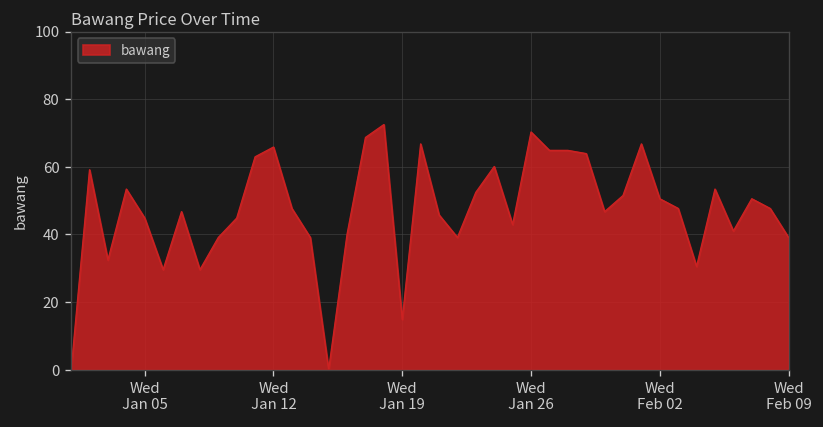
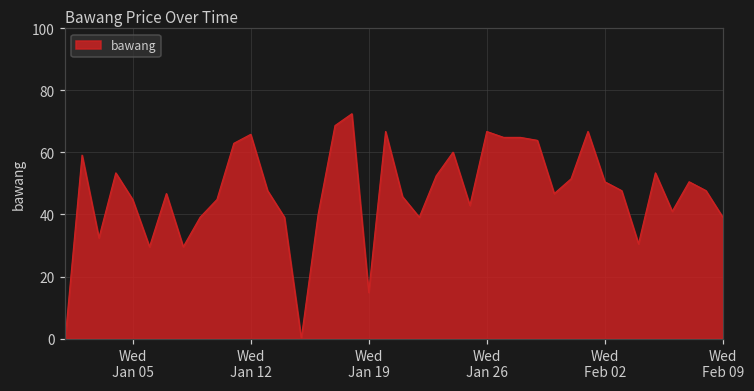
  {
    "Wed Jan 05": 45,
    "Wed Jan 12": 66,
    "Wed Jan 19": 15,
-   "Wed Jan 26": 70,
+   "Wed Jan 26": 67,
    "Wed Feb 02": 51,
    "Wed Feb 09": 39
  }
